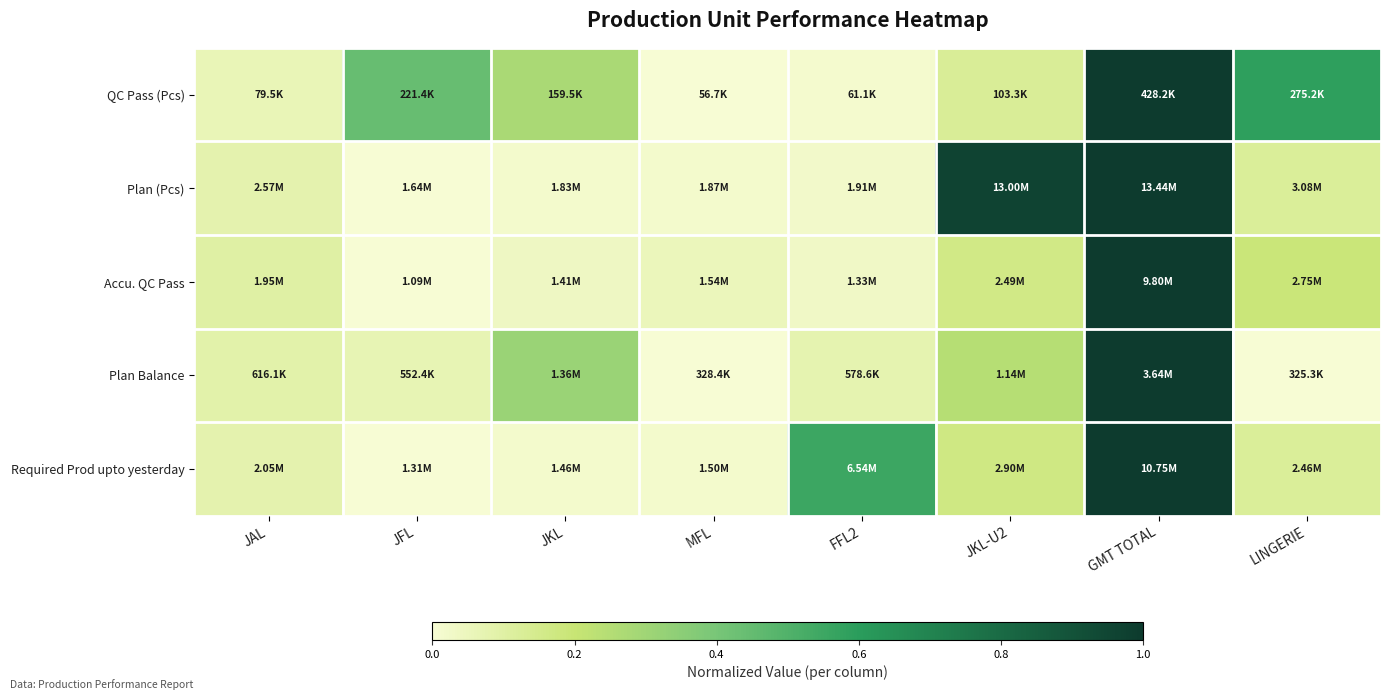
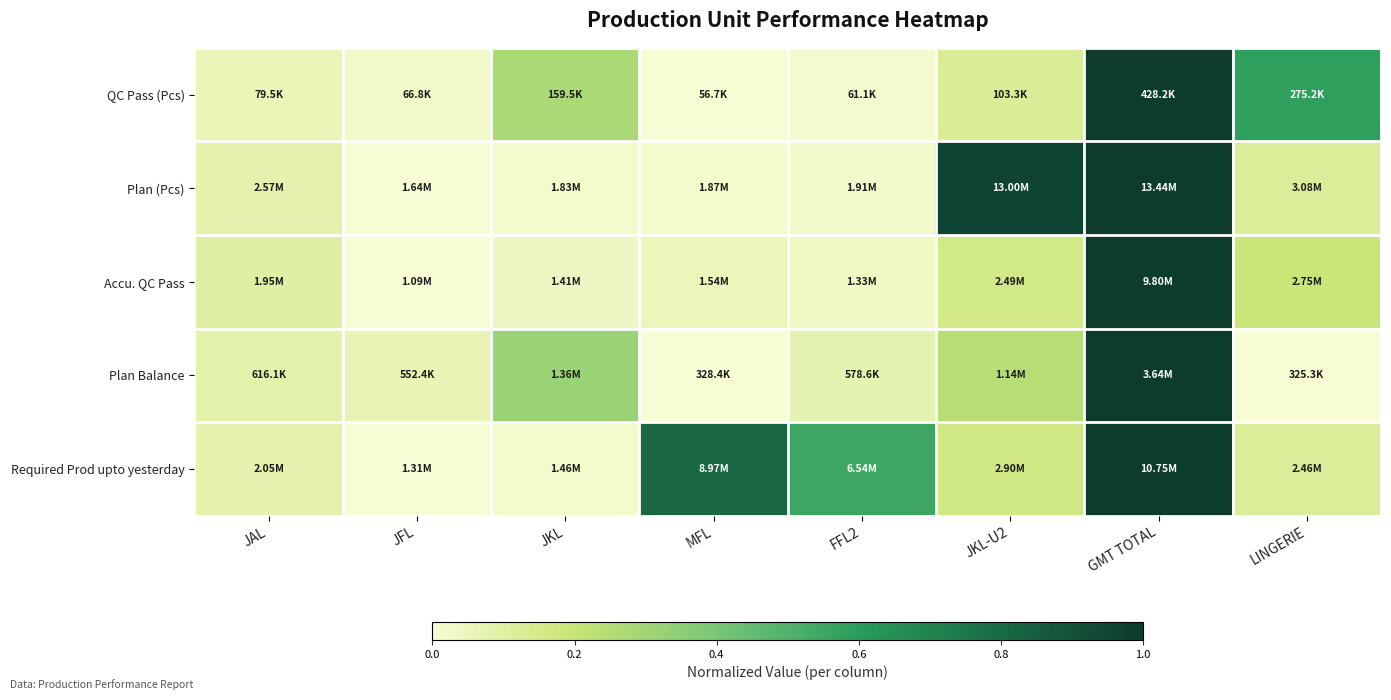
  {
    "QC Pass (Pcs)": {
      "JAL": "79.5K",
-     "JFL": "221.4K",
+     "JFL": "66.8K",
      "JKL": "159.5K",
      "MFL": "56.7K",
      "FFL2": "61.1K",
      "JKL-U2": "103.3K",
      "GMT TOTAL": "428.2K",
      "LINGERIE": "275.2K"
    },
    "Plan (Pcs)": {
      "JAL": "2.57M",
      "JFL": "1.64M",
      "JKL": "1.83M",
      "MFL": "1.87M",
      "FFL2": "1.91M",
      "JKL-U2": "13.00M",
      "GMT TOTAL": "13.44M",
      "LINGERIE": "3.08M"
    },
    "Accu. QC Pass": {
      "JAL": "1.95M",
      "JFL": "1.09M",
      "JKL": "1.41M",
      "MFL": "1.54M",
      "FFL2": "1.33M",
      "JKL-U2": "2.49M",
      "GMT TOTAL": "9.80M",
      "LINGERIE": "2.75M"
    },
    "Plan Balance": {
      "JAL": "616.1K",
      "JFL": "552.4K",
      "JKL": "1.36M",
      "MFL": "328.4K",
      "FFL2": "578.6K",
      "JKL-U2": "1.14M",
      "GMT TOTAL": "3.64M",
      "LINGERIE": "325.3K"
    },
    "Required Prod upto yesterday": {
      "JAL": "2.05M",
      "JFL": "1.31M",
      "JKL": "1.46M",
-     "MFL": "1.50M",
+     "MFL": "8.97M",
      "FFL2": "6.54M",
      "JKL-U2": "2.90M",
      "GMT TOTAL": "10.75M",
      "LINGERIE": "2.46M"
    }
  }
